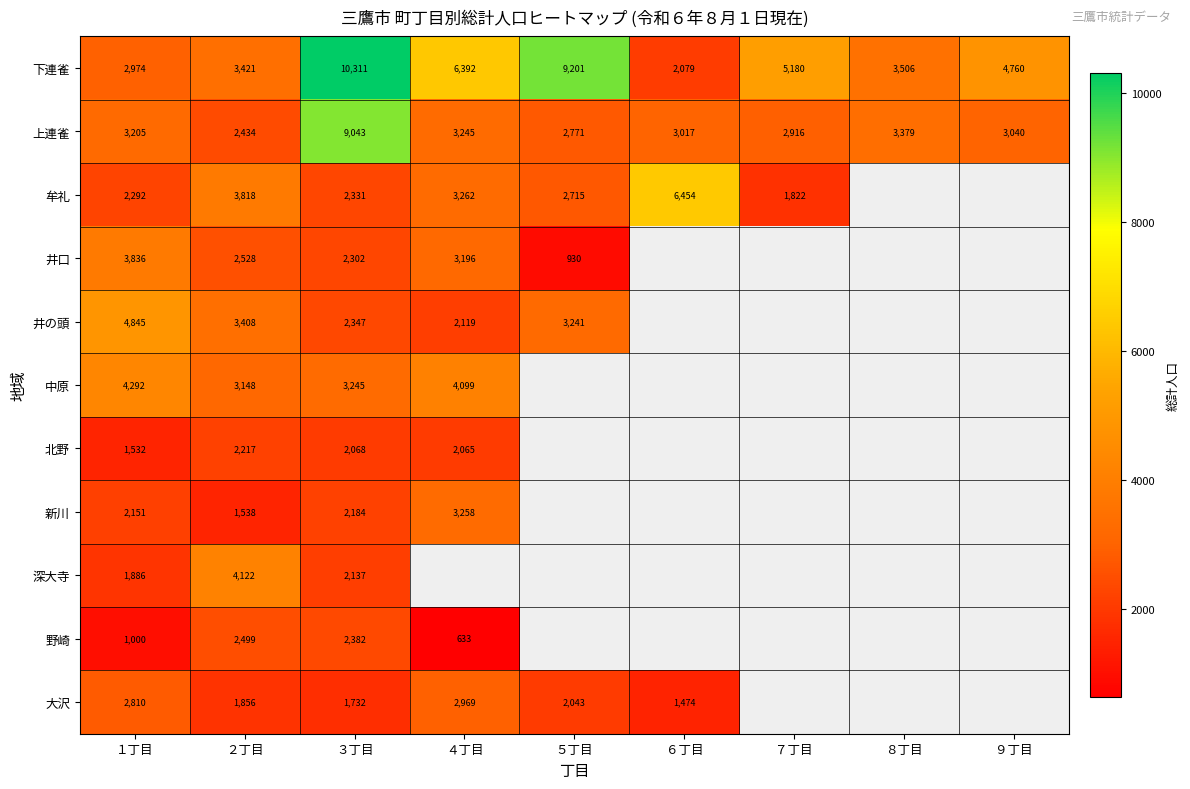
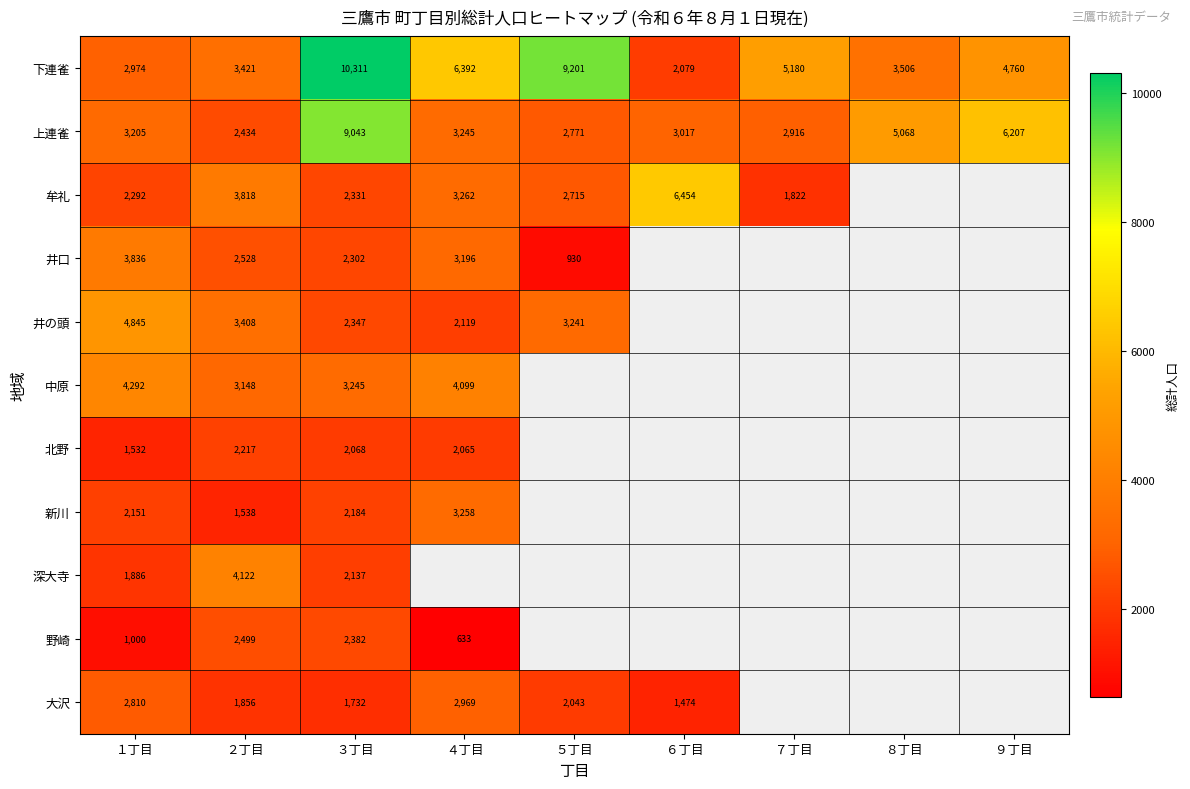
  {
    "下連雀": {
      "１丁目": "2,974",
      "２丁目": "3,421",
      "３丁目": "10,311",
      "４丁目": "6,392",
      "５丁目": "9,201",
      "６丁目": "2,079",
      "７丁目": "5,180",
      "８丁目": "3,506",
      "９丁目": "4,760"
    },
    "上連雀": {
      "１丁目": "3,205",
      "２丁目": "2,434",
      "３丁目": "9,043",
      "４丁目": "3,245",
      "５丁目": "2,771",
      "６丁目": "3,017",
      "７丁目": "2,916",
-     "８丁目": "3,379",
-     "９丁目": "3,040"
+     "８丁目": "5,068",
+     "９丁目": "6,207"
    },
    "牟礼": {
      "１丁目": "2,292",
      "２丁目": "3,818",
      "３丁目": "2,331",
      "４丁目": "3,262",
      "５丁目": "2,715",
      "６丁目": "6,454",
      "７丁目": "1,822"
    },
    "井口": {
      "１丁目": "3,836",
      "２丁目": "2,528",
      "３丁目": "2,302",
      "４丁目": "3,196",
      "５丁目": "930"
    },
    "井の頭": {
      "１丁目": "4,845",
      "２丁目": "3,408",
      "３丁目": "2,347",
      "４丁目": "2,119",
      "５丁目": "3,241"
    },
    "中原": {
      "１丁目": "4,292",
      "２丁目": "3,148",
      "３丁目": "3,245",
      "４丁目": "4,099"
    },
    "北野": {
      "１丁目": "1,532",
      "２丁目": "2,217",
      "３丁目": "2,068",
      "４丁目": "2,065"
    },
    "新川": {
      "１丁目": "2,151",
      "２丁目": "1,538",
      "３丁目": "2,184",
      "４丁目": "3,258"
    },
    "深大寺": {
      "１丁目": "1,886",
      "２丁目": "4,122",
      "３丁目": "2,137"
    },
    "野崎": {
      "１丁目": "1,000",
      "２丁目": "2,499",
      "３丁目": "2,382",
      "４丁目": "633"
    },
    "大沢": {
      "１丁目": "2,810",
      "２丁目": "1,856",
      "３丁目": "1,732",
      "４丁目": "2,969",
      "５丁目": "2,043",
      "６丁目": "1,474"
    }
  }
